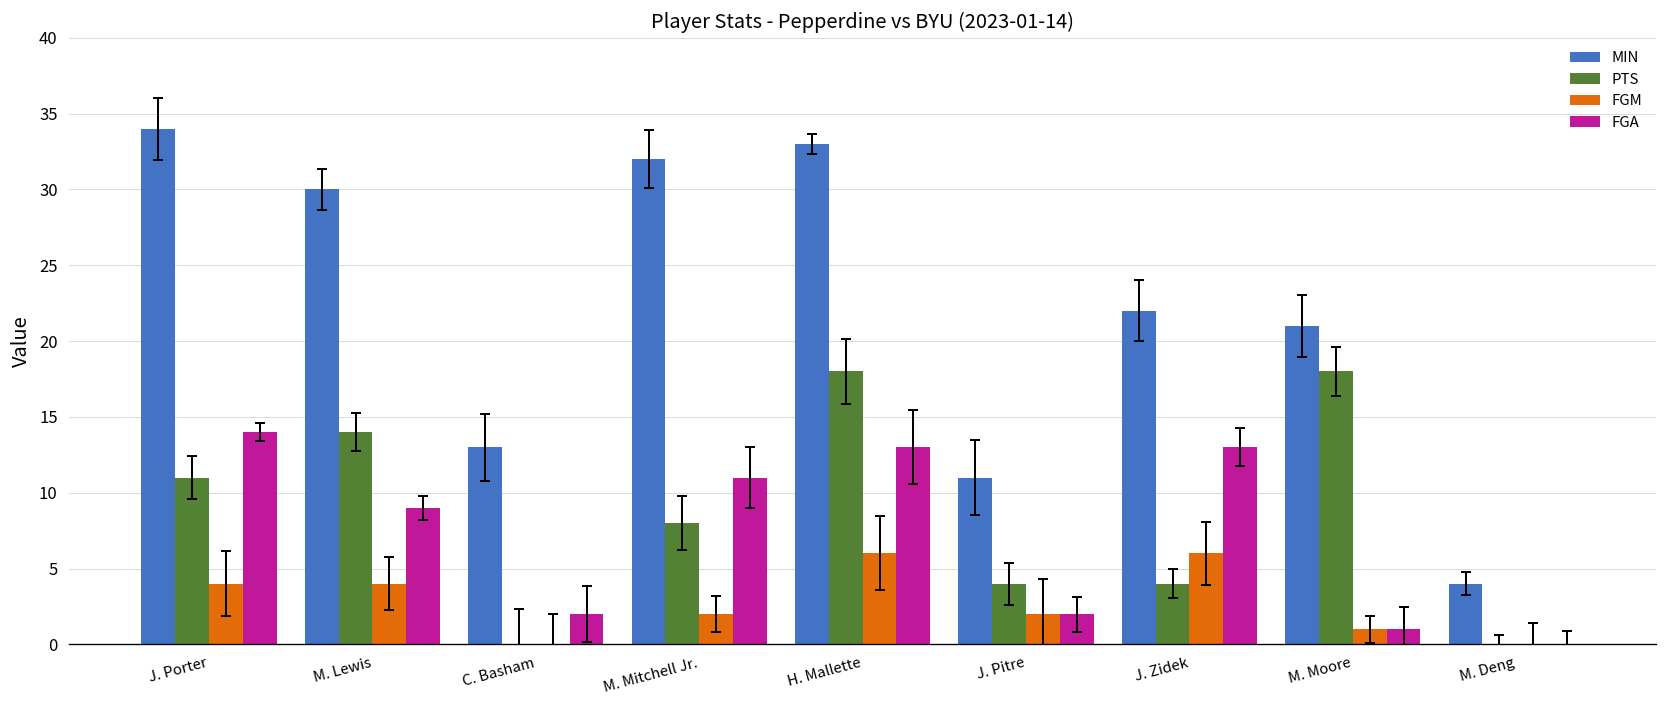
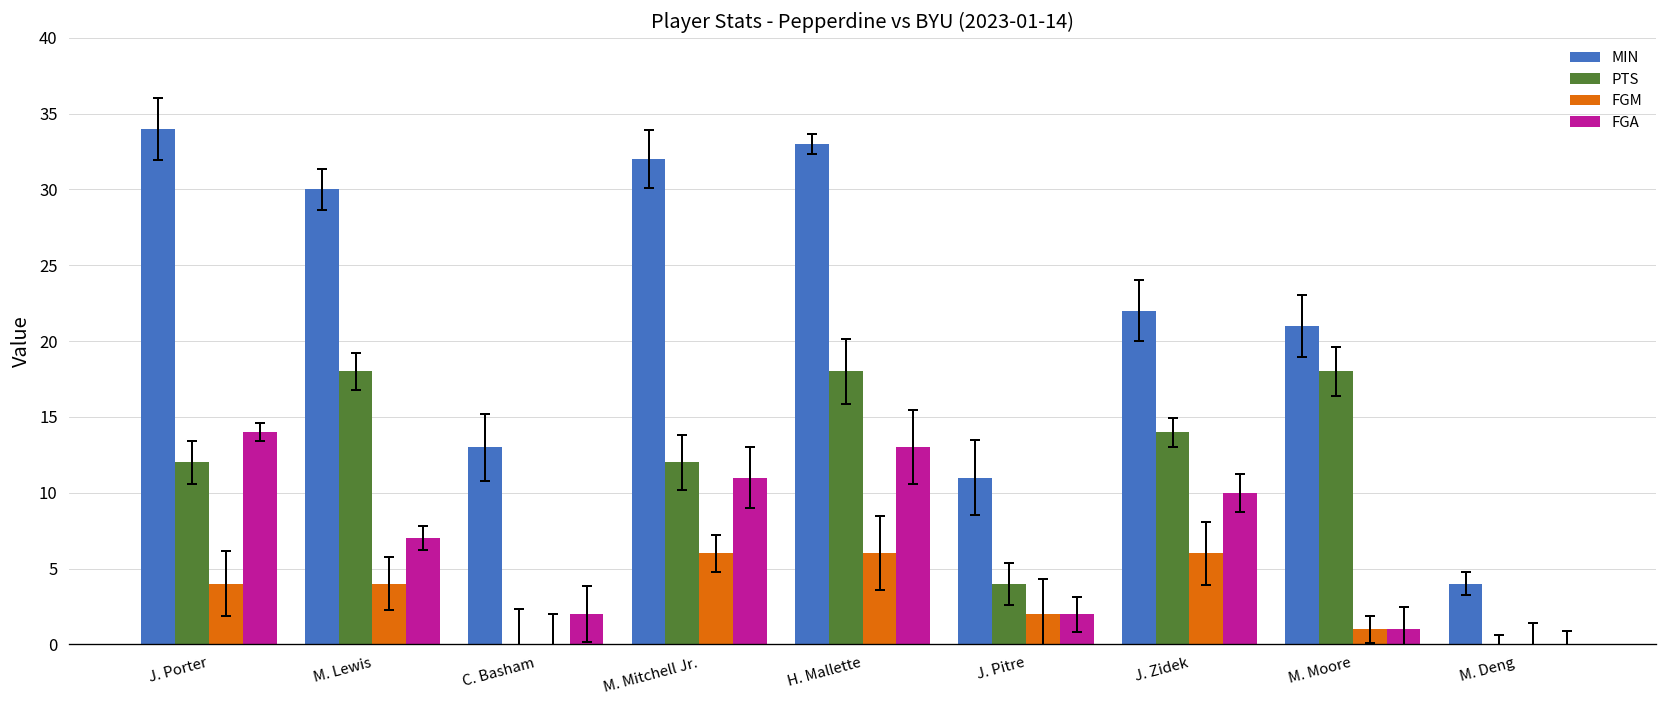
  {
    "PTS": {
-     "J. Porter": 11,
-     "M. Lewis": 14,
+     "J. Porter": 12,
+     "M. Lewis": 18,
      "C. Basham": 0,
-     "M. Mitchell Jr.": 8,
+     "M. Mitchell Jr.": 12,
      "H. Mallette": 18,
      "J. Pitre": 4,
-     "J. Zidek": 4,
+     "J. Zidek": 14,
      "M. Moore": 18,
      "M. Deng": 0
    },
    "FGM": {
      "J. Porter": 4,
      "M. Lewis": 4,
      "C. Basham": 0,
-     "M. Mitchell Jr.": 2,
+     "M. Mitchell Jr.": 6,
      "H. Mallette": 6,
      "J. Pitre": 2,
      "J. Zidek": 6,
      "M. Moore": 1,
      "M. Deng": 0
    },
    "FGA": {
      "J. Porter": 14,
-     "M. Lewis": 9,
+     "M. Lewis": 7,
      "C. Basham": 2,
      "M. Mitchell Jr.": 11,
      "H. Mallette": 13,
      "J. Pitre": 2,
-     "J. Zidek": 13,
+     "J. Zidek": 10,
      "M. Moore": 1,
      "M. Deng": 0
    }
  }
